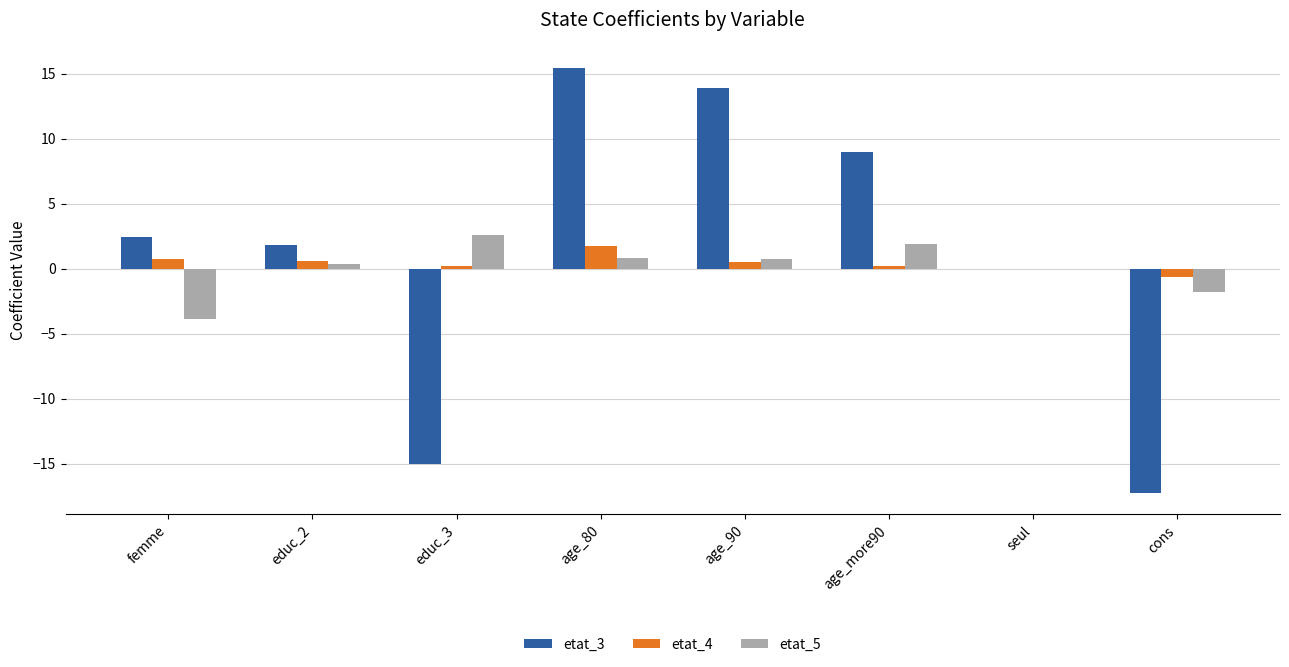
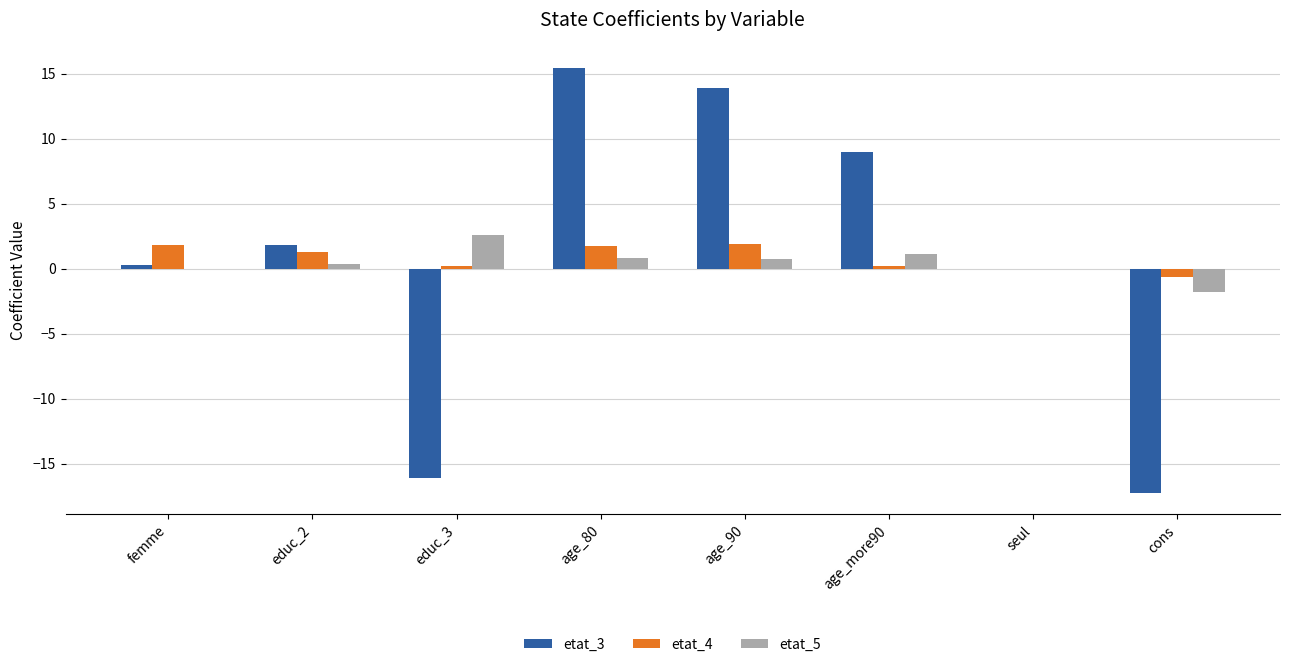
  {
    "etat_3": {
-     "femme": 2.5,
+     "femme": 0.2,
      "educ_2": 1.8,
-     "educ_3": -15.1,
+     "educ_3": -16.1,
      "age_80": 15.4,
      "age_90": 13.9,
      "age_more90": 9.0,
      "seul": 0.0,
      "cons": -17.3
    },
    "etat_4": {
-     "femme": 0.7,
-     "educ_2": 0.6,
+     "femme": 1.8,
+     "educ_2": 1.3,
      "age_80": 1.7,
-     "age_90": 0.5,
+     "age_90": 1.9,
      "age_more90": 0.2,
      "seul": 0.0,
      "cons": -0.6
    },
    "etat_5": {
-     "femme": -3.9,
+     "femme": -0.1,
      "educ_2": 0.3,
      "educ_3": 2.6,
      "age_80": 0.8,
      "age_90": 0.7,
-     "age_more90": 1.9,
+     "age_more90": 1.1,
      "seul": 0.0,
      "cons": -1.8
    }
  }
